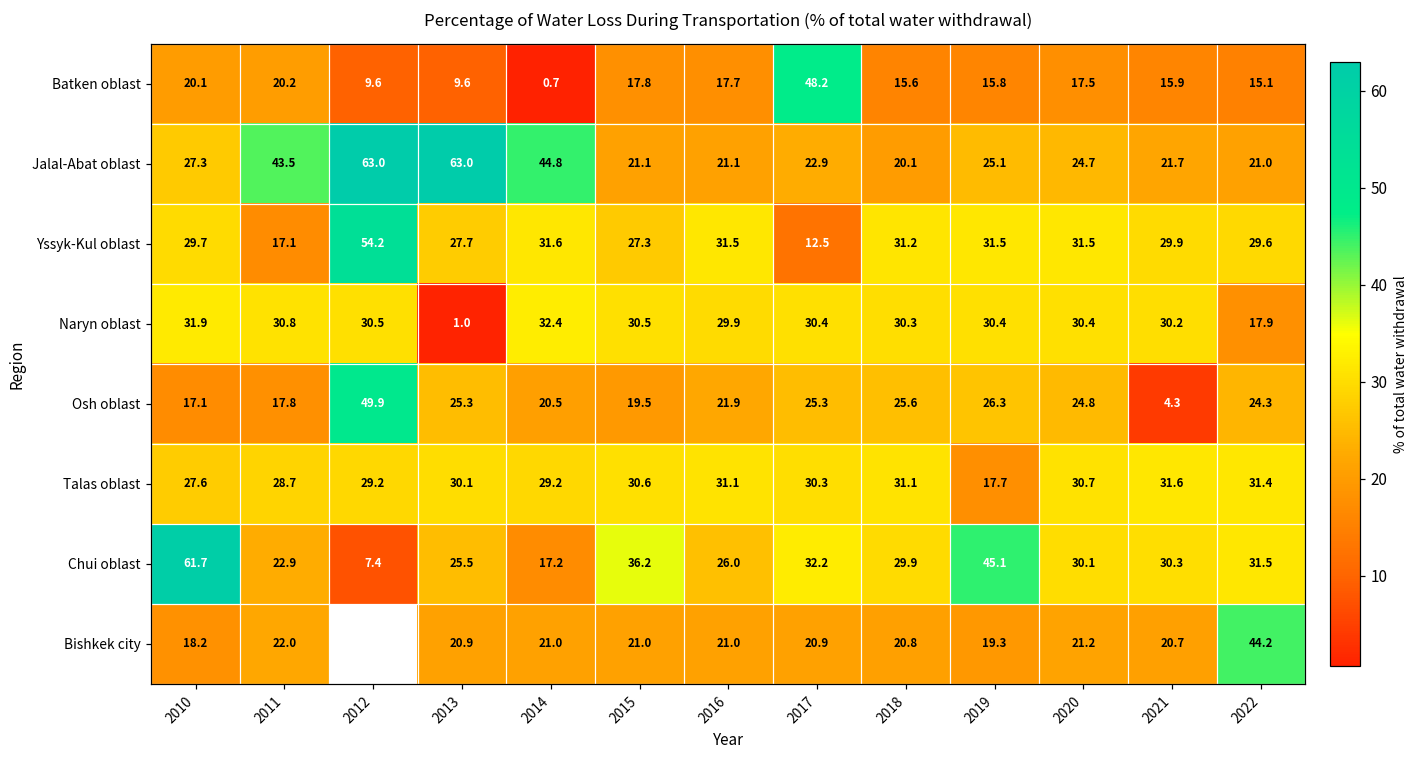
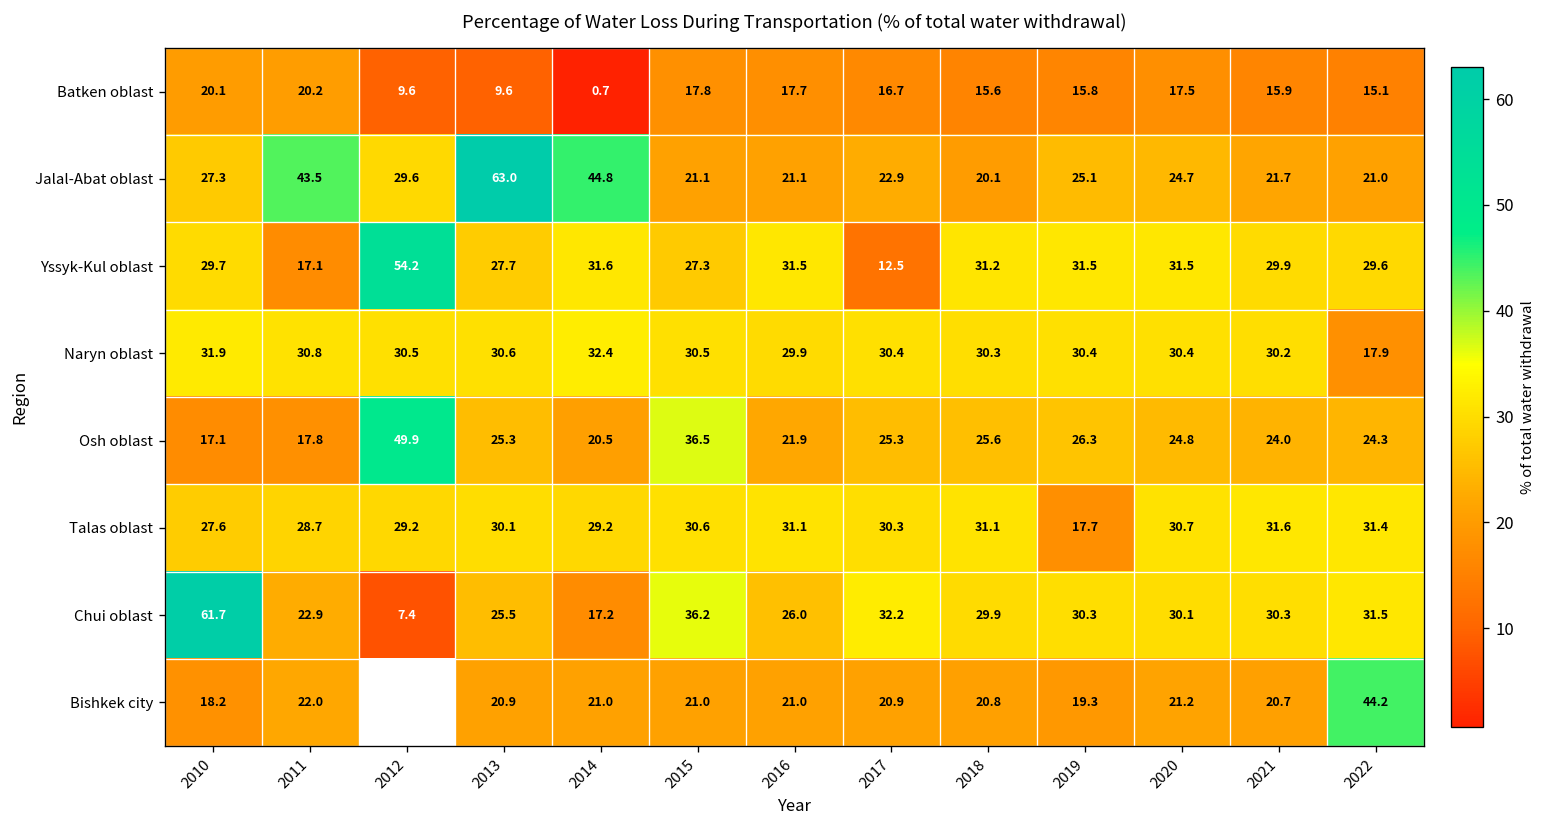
  {
    "Batken oblast": {
      "2010": 20.1,
      "2011": 20.2,
      "2012": 9.6,
      "2013": 9.6,
      "2014": 0.7,
      "2015": 17.8,
      "2016": 17.7,
-     "2017": 48.2,
+     "2017": 16.7,
      "2018": 15.6,
      "2019": 15.8,
      "2020": 17.5,
      "2021": 15.9,
      "2022": 15.1
    },
    "Jalal-Abat oblast": {
      "2010": 27.3,
      "2011": 43.5,
-     "2012": 63.0,
+     "2012": 29.6,
      "2013": 63.0,
      "2014": 44.8,
      "2015": 21.1,
      "2016": 21.1,
      "2017": 22.9,
      "2018": 20.1,
      "2019": 25.1,
      "2020": 24.7,
      "2021": 21.7,
      "2022": 21.0
    },
    "Yssyk-Kul oblast": {
      "2010": 29.7,
      "2011": 17.1,
      "2012": 54.2,
      "2013": 27.7,
      "2014": 31.6,
      "2015": 27.3,
      "2016": 31.5,
      "2017": 12.5,
      "2018": 31.2,
      "2019": 31.5,
      "2020": 31.5,
      "2021": 29.9,
      "2022": 29.6
    },
    "Naryn oblast": {
      "2010": 31.9,
      "2011": 30.8,
      "2012": 30.5,
-     "2013": 1.0,
+     "2013": 30.6,
      "2014": 32.4,
      "2015": 30.5,
      "2016": 29.9,
      "2017": 30.4,
      "2018": 30.3,
      "2019": 30.4,
      "2020": 30.4,
      "2021": 30.2,
      "2022": 17.9
    },
    "Osh oblast": {
      "2010": 17.1,
      "2011": 17.8,
      "2012": 49.9,
      "2013": 25.3,
      "2014": 20.5,
-     "2015": 19.5,
+     "2015": 36.5,
      "2016": 21.9,
      "2017": 25.3,
      "2018": 25.6,
      "2019": 26.3,
      "2020": 24.8,
-     "2021": 4.3,
+     "2021": 24.0,
      "2022": 24.3
    },
    "Talas oblast": {
      "2010": 27.6,
      "2011": 28.7,
      "2012": 29.2,
      "2013": 30.1,
      "2014": 29.2,
      "2015": 30.6,
      "2016": 31.1,
      "2017": 30.3,
      "2018": 31.1,
      "2019": 17.7,
      "2020": 30.7,
      "2021": 31.6,
      "2022": 31.4
    },
    "Chui oblast": {
      "2010": 61.7,
      "2011": 22.9,
      "2012": 7.4,
      "2013": 25.5,
      "2014": 17.2,
      "2015": 36.2,
      "2016": 26.0,
      "2017": 32.2,
      "2018": 29.9,
-     "2019": 45.1,
+     "2019": 30.3,
      "2020": 30.1,
      "2021": 30.3,
      "2022": 31.5
    },
    "Bishkek city": {
      "2010": 18.2,
      "2011": 22.0,
      "2013": 20.9,
      "2014": 21.0,
      "2015": 21.0,
      "2016": 21.0,
      "2017": 20.9,
      "2018": 20.8,
      "2019": 19.3,
      "2020": 21.2,
      "2021": 20.7,
      "2022": 44.2
    }
  }
